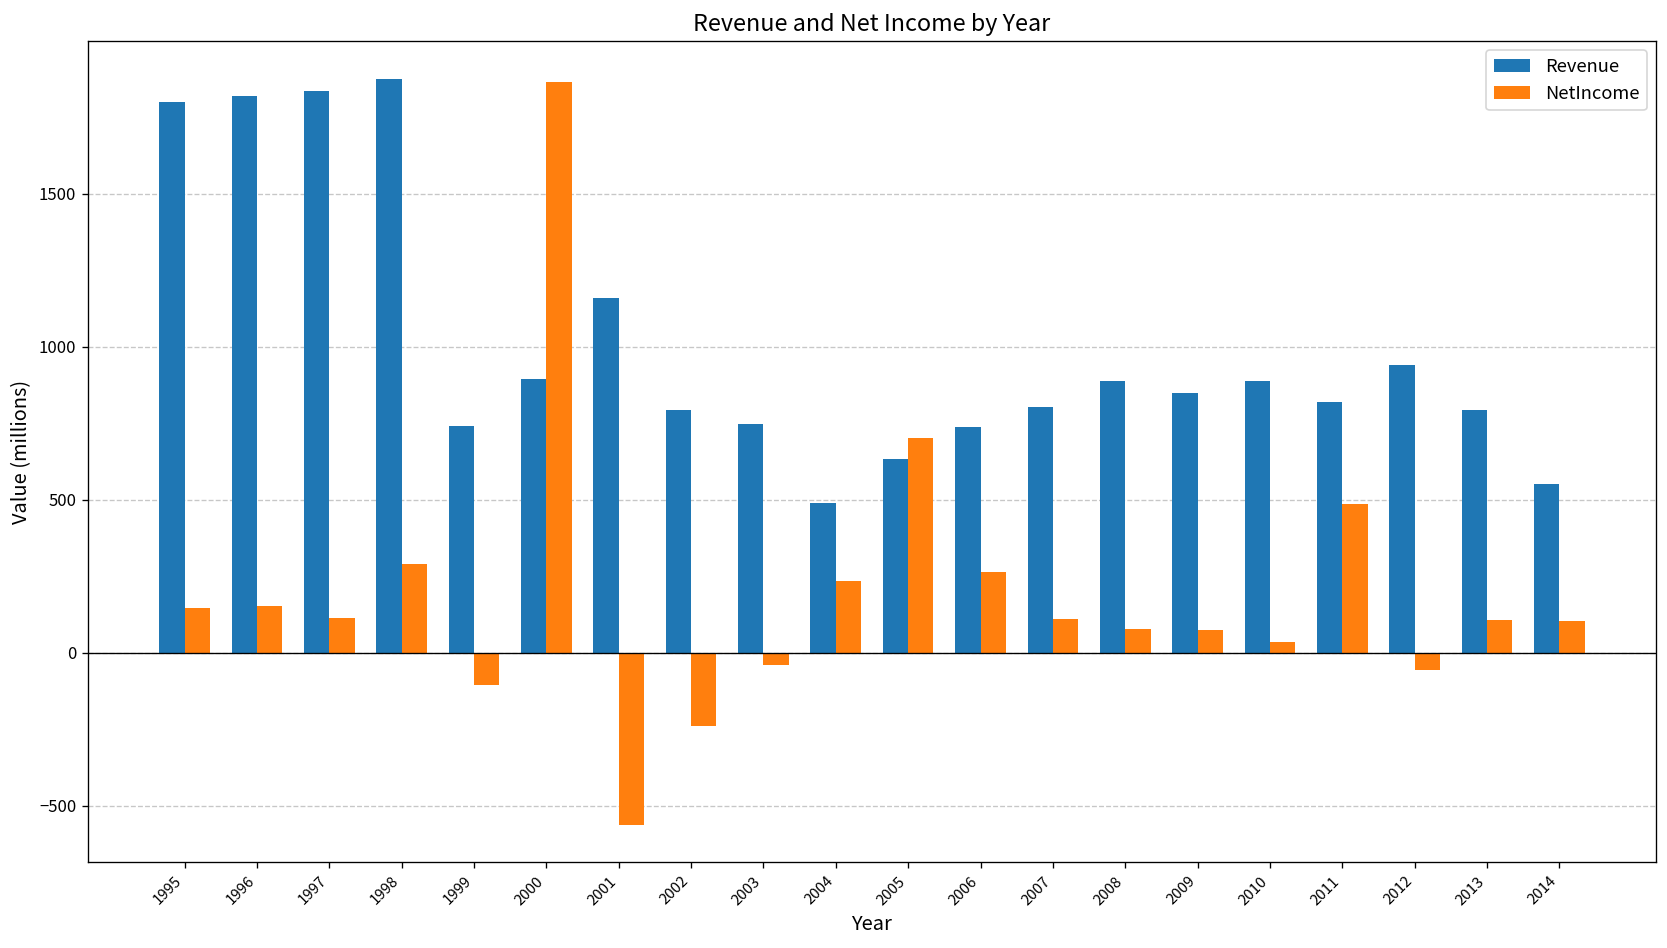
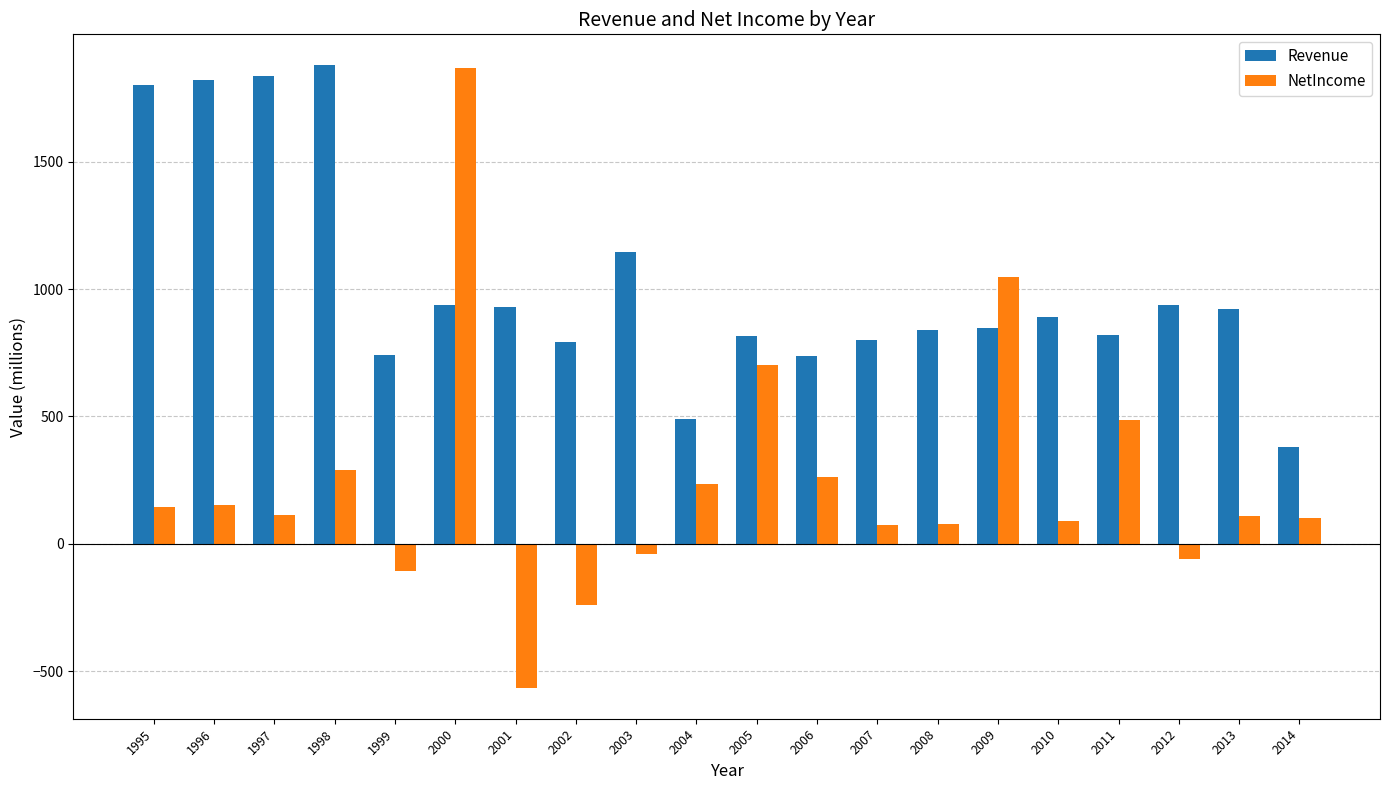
  {
    "Revenue": {
      "1995": 1800,
      "1996": 1820,
      "1997": 1840,
      "1998": 1880,
      "1999": 740,
-     "2000": 900,
-     "2001": 1160,
+     "2000": 940,
+     "2001": 930,
      "2002": 790,
-     "2003": 750,
+     "2003": 1140,
      "2004": 490,
-     "2005": 630,
+     "2005": 820,
      "2006": 740,
      "2007": 800,
-     "2008": 890,
+     "2008": 840,
      "2009": 850,
      "2010": 890,
      "2011": 820,
      "2012": 940,
-     "2013": 790,
-     "2014": 550
+     "2013": 920,
+     "2014": 380
    },
    "NetIncome": {
      "1995": 140,
      "1996": 150,
      "1997": 110,
      "1998": 290,
      "1999": -110,
      "2000": 1870,
      "2001": -560,
      "2002": -240,
      "2003": -40,
      "2004": 240,
      "2005": 700,
      "2006": 260,
-     "2007": 110,
+     "2007": 70,
      "2008": 80,
-     "2009": 80,
-     "2010": 40,
+     "2009": 1050,
+     "2010": 90,
      "2011": 490,
      "2012": -60,
      "2013": 110,
      "2014": 100
    }
  }
